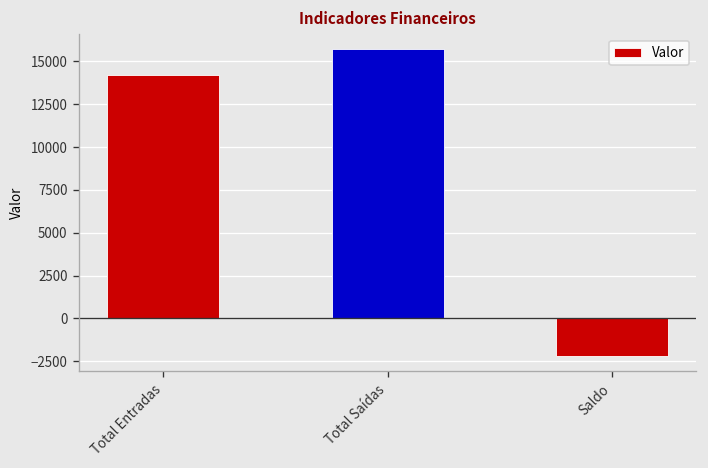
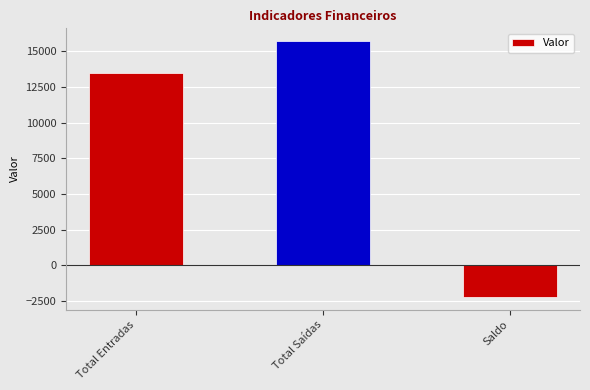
  {
-   "Total Entradas": 14200,
+   "Total Entradas": 13500,
    "Total Saídas": 15700,
    "Saldo": -2200
  }
